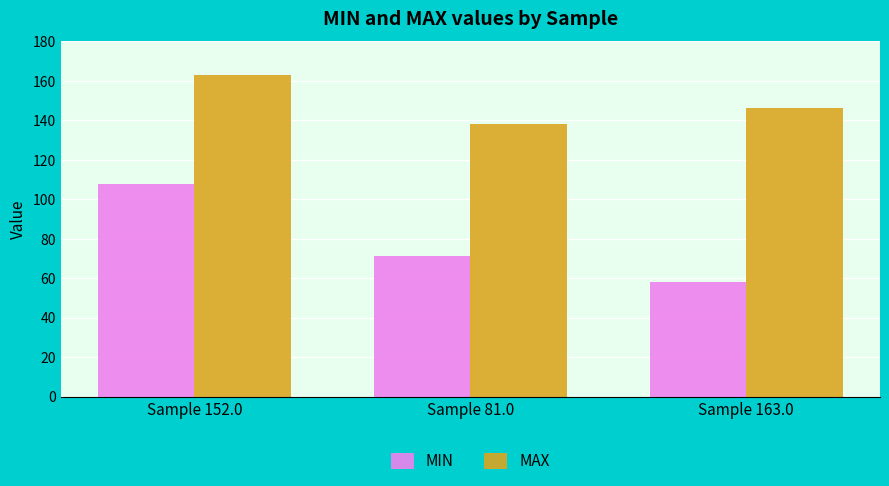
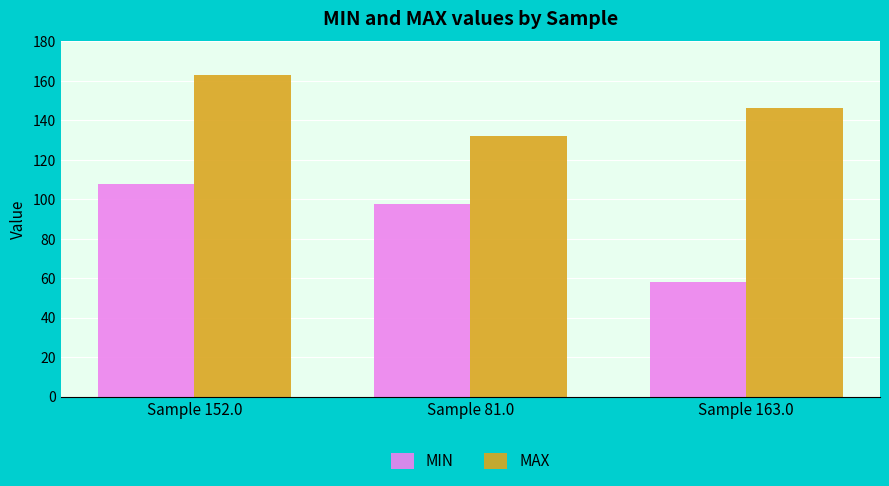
  {
    "MIN": {
      "Sample 152.0": 108,
-     "Sample 81.0": 71,
+     "Sample 81.0": 98,
      "Sample 163.0": 58
    },
    "MAX": {
      "Sample 152.0": 163,
-     "Sample 81.0": 138,
+     "Sample 81.0": 132,
      "Sample 163.0": 146
    }
  }
